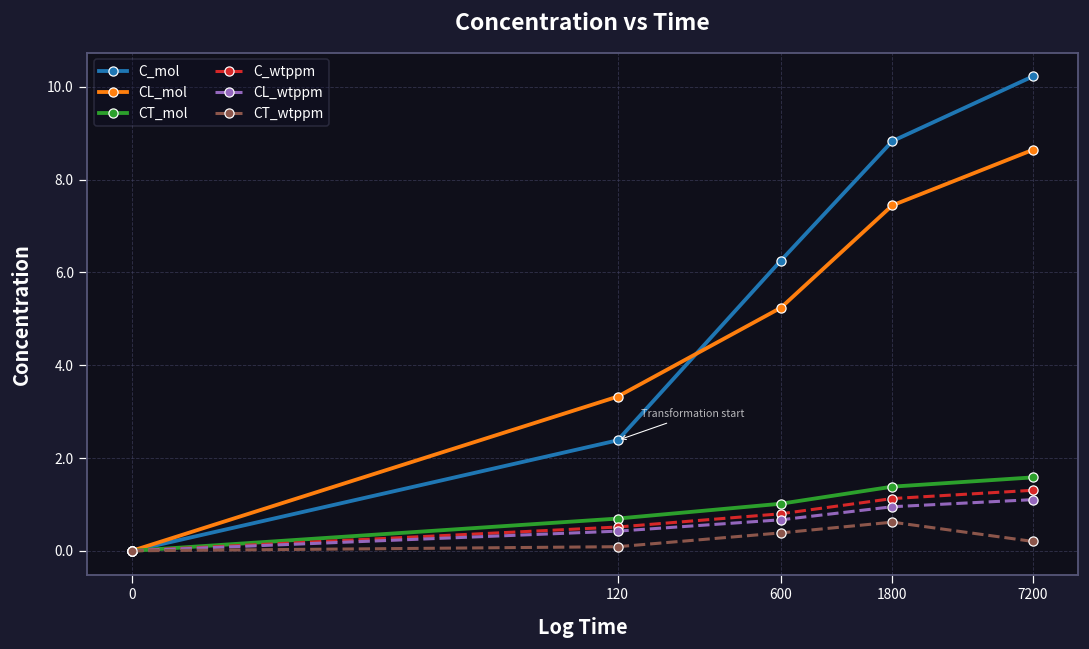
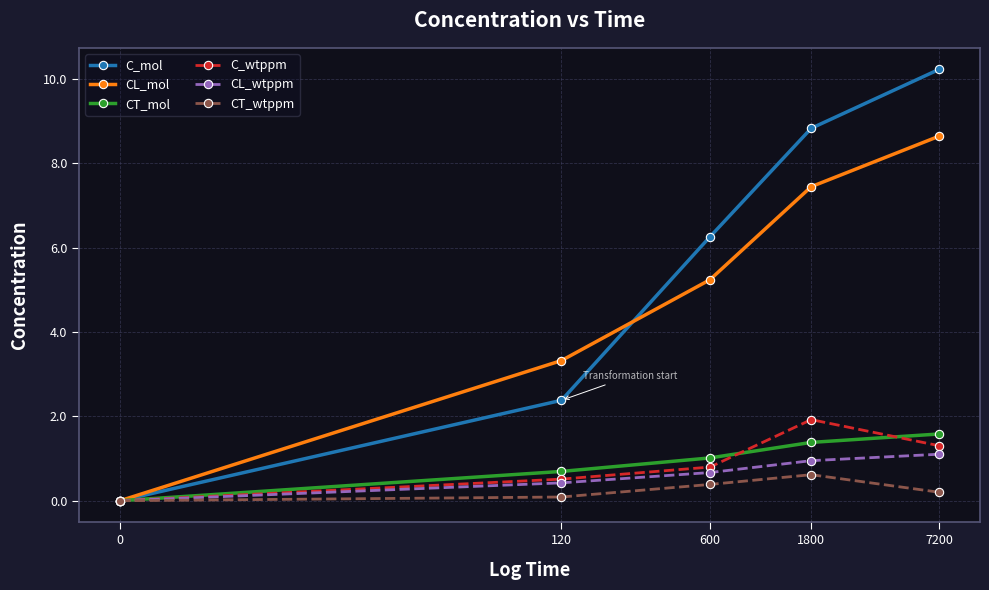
  {
    "C_mol": {
      "120": 2.4,
      "600": 6.3,
      "1800": 8.8,
      "7200": 10.2
    },
    "CL_mol": {
      "120": 3.3,
      "600": 5.2,
      "1800": 7.4,
      "7200": 8.6
    },
    "CT_mol": {
      "120": 0.7,
      "600": 1.0,
      "1800": 1.4,
      "7200": 1.6
    },
    "C_wtppm": {
      "120": 0.5,
      "600": 0.8,
-     "1800": 1.1,
+     "1800": 1.9,
      "7200": 1.3
    },
    "CL_wtppm": {
      "120": 0.4,
      "600": 0.7,
      "1800": 1.0,
      "7200": 1.1
    },
    "CT_wtppm": {
      "120": 0.1,
      "600": 0.4,
      "1800": 0.6,
      "7200": 0.2
    }
  }
